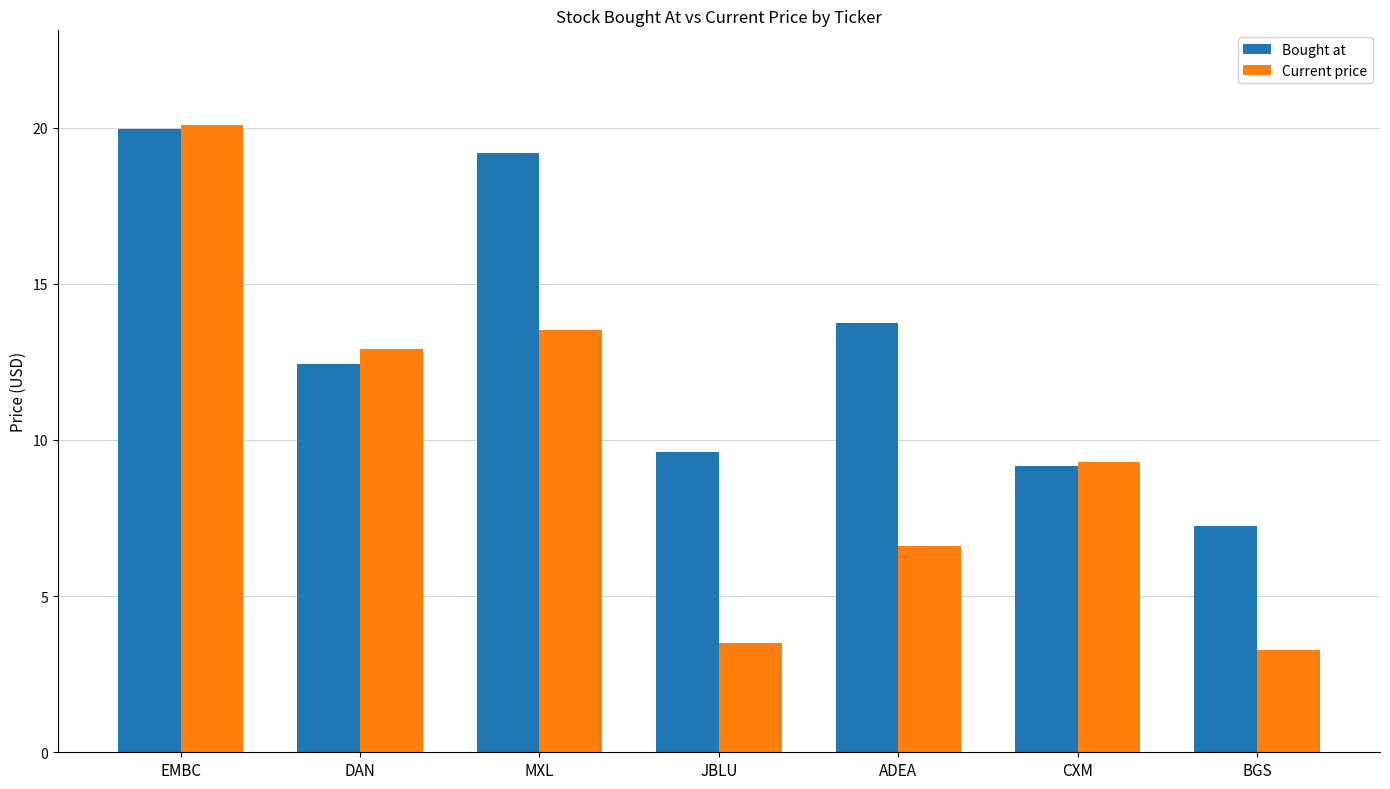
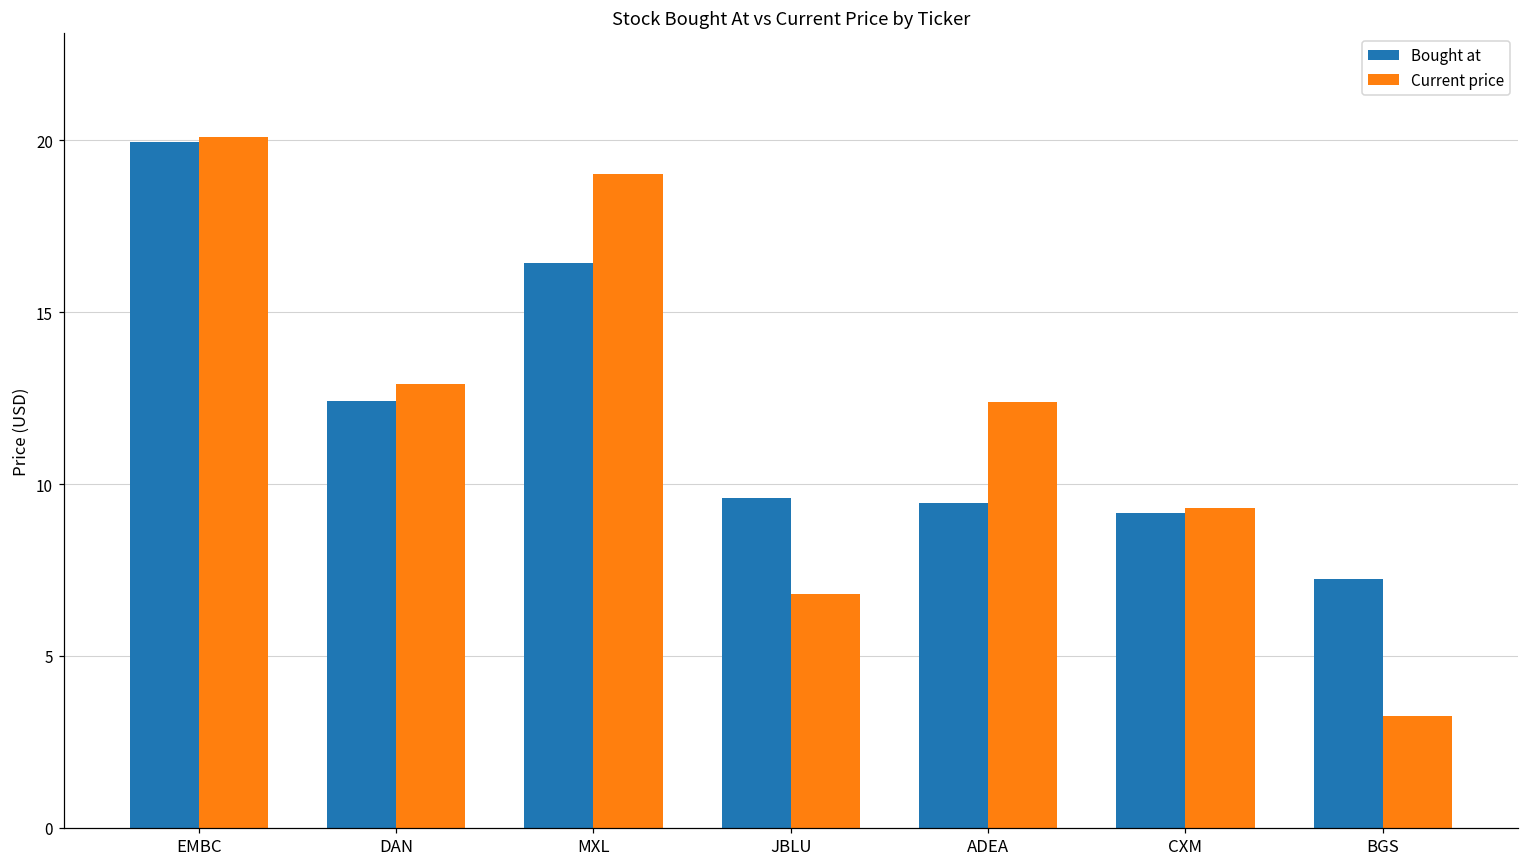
  {
    "Bought at": {
      "EMBC": 20.0,
      "DAN": 12.4,
-     "MXL": 19.2,
+     "MXL": 16.4,
      "JBLU": 9.6,
-     "ADEA": 13.7,
+     "ADEA": 9.5,
      "CXM": 9.1,
      "BGS": 7.3
    },
    "Current price": {
      "EMBC": 20.1,
      "DAN": 12.9,
-     "MXL": 13.5,
-     "JBLU": 3.5,
-     "ADEA": 6.6,
+     "MXL": 19.0,
+     "JBLU": 6.8,
+     "ADEA": 12.4,
      "CXM": 9.3,
      "BGS": 3.3
    }
  }
